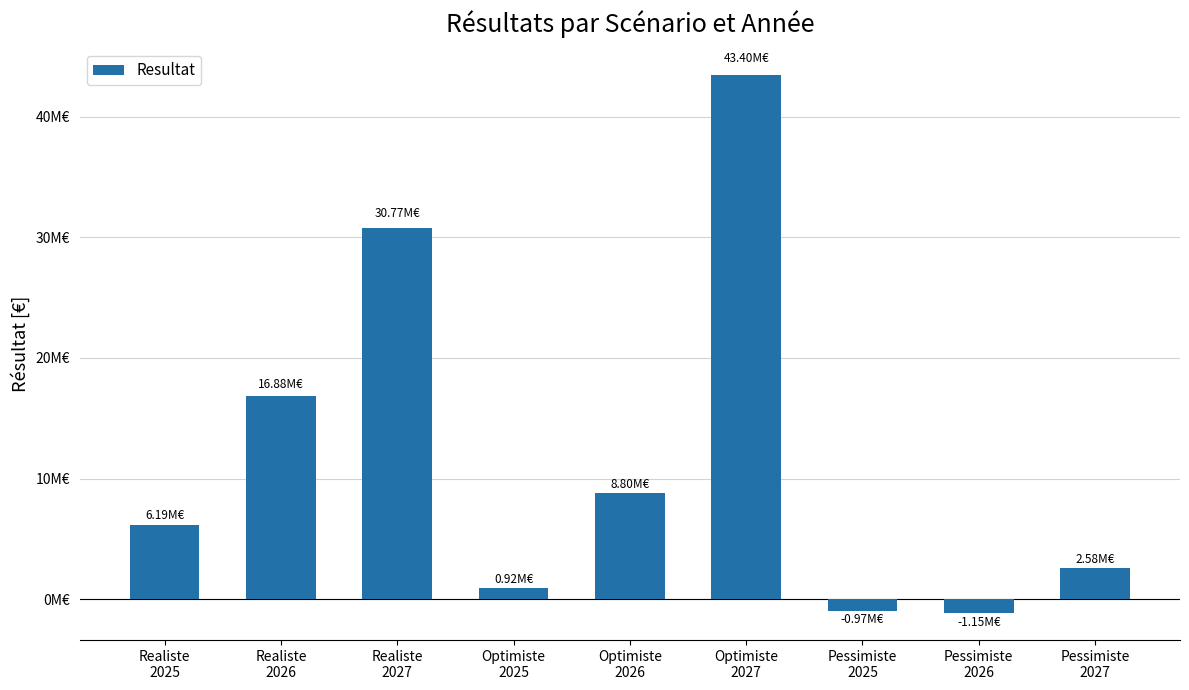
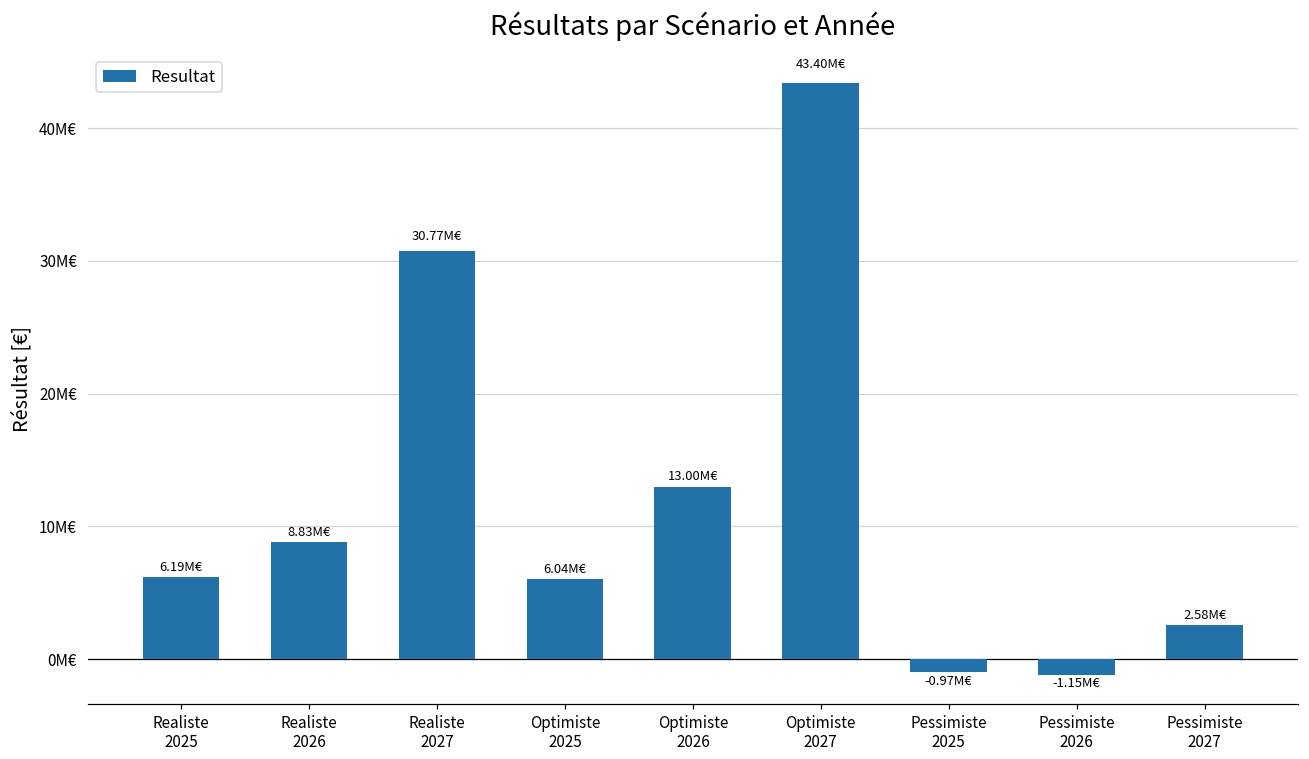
  {
    "Realiste 2025": "6.19M€",
-   "Realiste 2026": "16.88M€",
+   "Realiste 2026": "8.83M€",
    "Realiste 2027": "30.77M€",
-   "Optimiste 2025": "0.92M€",
-   "Optimiste 2026": "8.80M€",
+   "Optimiste 2025": "6.04M€",
+   "Optimiste 2026": "13.00M€",
    "Optimiste 2027": "43.40M€",
    "Pessimiste 2025": "-0.97M€",
    "Pessimiste 2026": "-1.15M€",
    "Pessimiste 2027": "2.58M€"
  }
